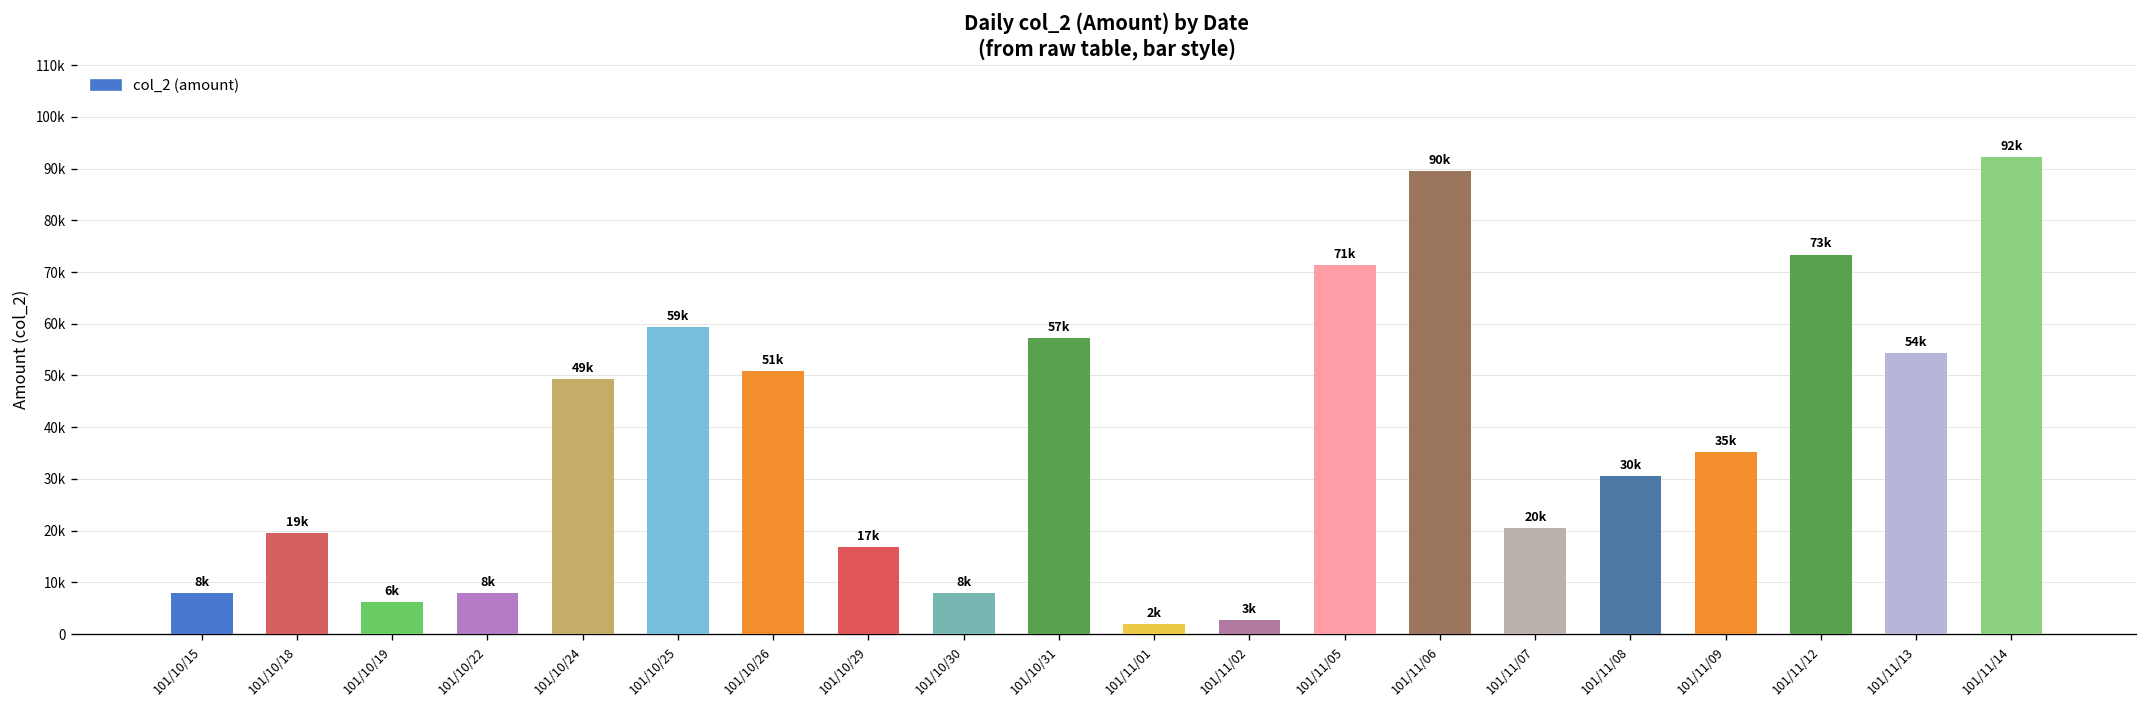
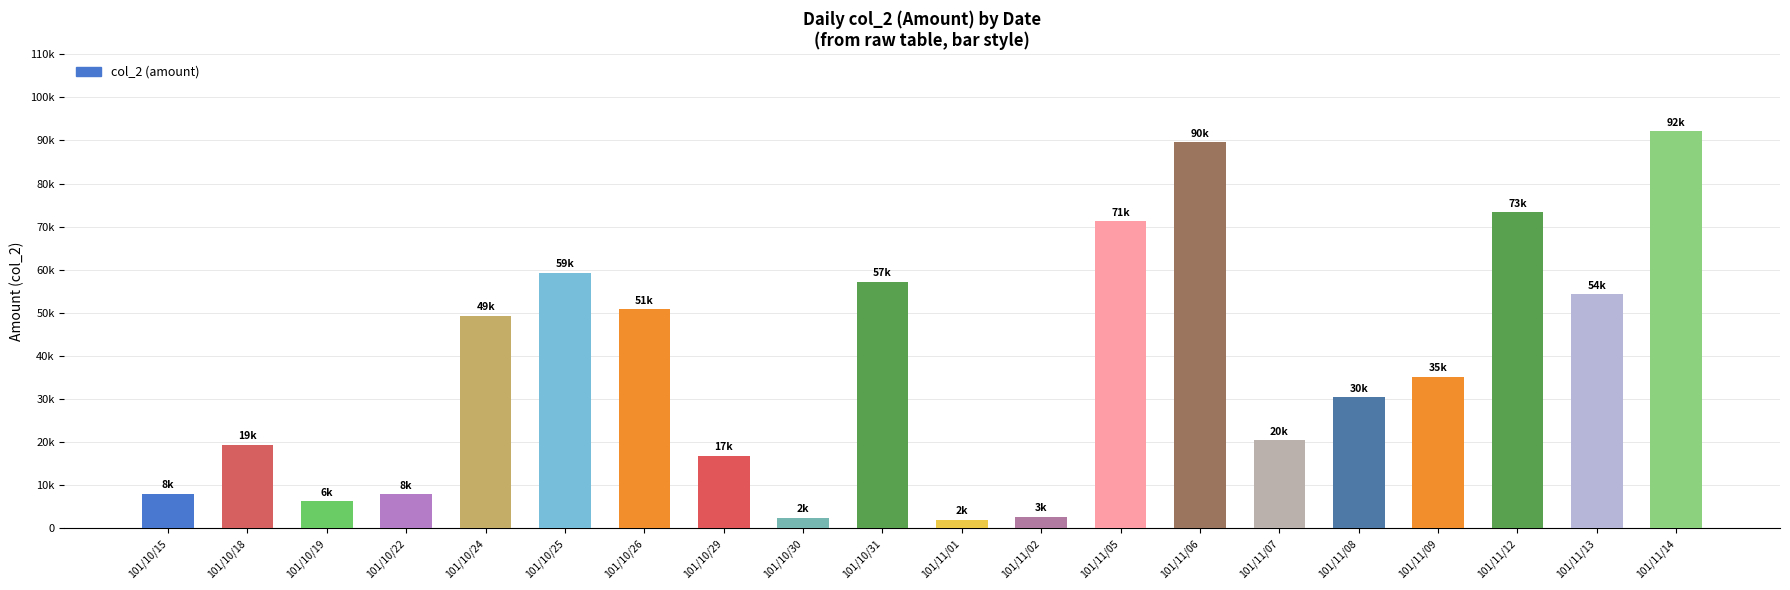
  {
    "101/10/15": "8k",
    "101/10/18": "19k",
    "101/10/19": "6k",
    "101/10/22": "8k",
    "101/10/24": "49k",
    "101/10/25": "59k",
    "101/10/26": "51k",
    "101/10/29": "17k",
-   "101/10/30": "8k",
+   "101/10/30": "2k",
    "101/10/31": "57k",
    "101/11/01": "2k",
    "101/11/02": "3k",
    "101/11/05": "71k",
    "101/11/06": "90k",
    "101/11/07": "20k",
    "101/11/08": "30k",
    "101/11/09": "35k",
    "101/11/12": "73k",
    "101/11/13": "54k",
    "101/11/14": "92k"
  }
